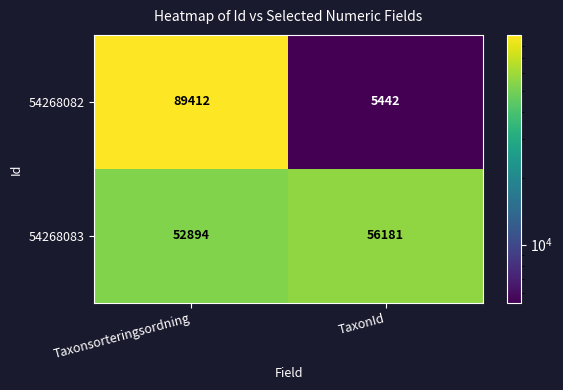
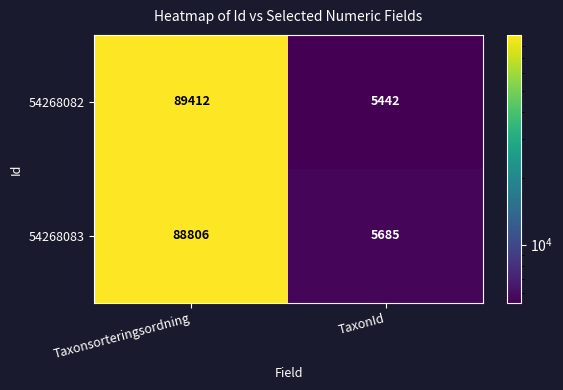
  {
    "54268082": {
      "Taxonsorteringsordning": 89412,
      "TaxonId": 5442
    },
    "54268083": {
-     "Taxonsorteringsordning": 52894,
-     "TaxonId": 56181
+     "Taxonsorteringsordning": 88806,
+     "TaxonId": 5685
    }
  }
